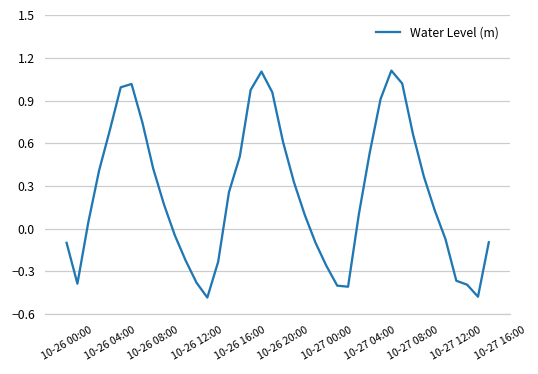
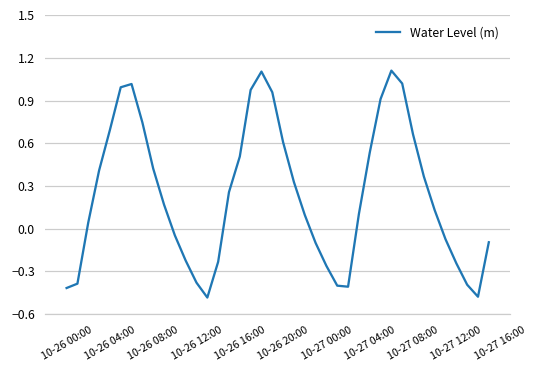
  {
-   "10-26 00:00": -0.10,
+   "10-26 00:00": -0.42,
    "10-26 04:00": 0.69,
    "10-26 08:00": 0.42,
    "10-26 12:00": -0.38,
    "10-26 16:00": 0.51,
    "10-26 20:00": 0.61,
    "10-27 00:00": -0.26,
    "10-27 04:00": 0.53,
    "10-27 08:00": 0.66,
-   "10-27 12:00": -0.37
+   "10-27 12:00": -0.24
  }
